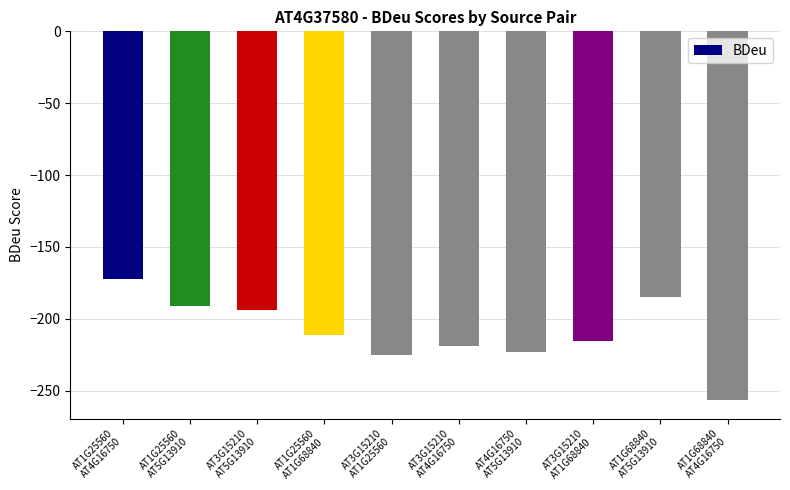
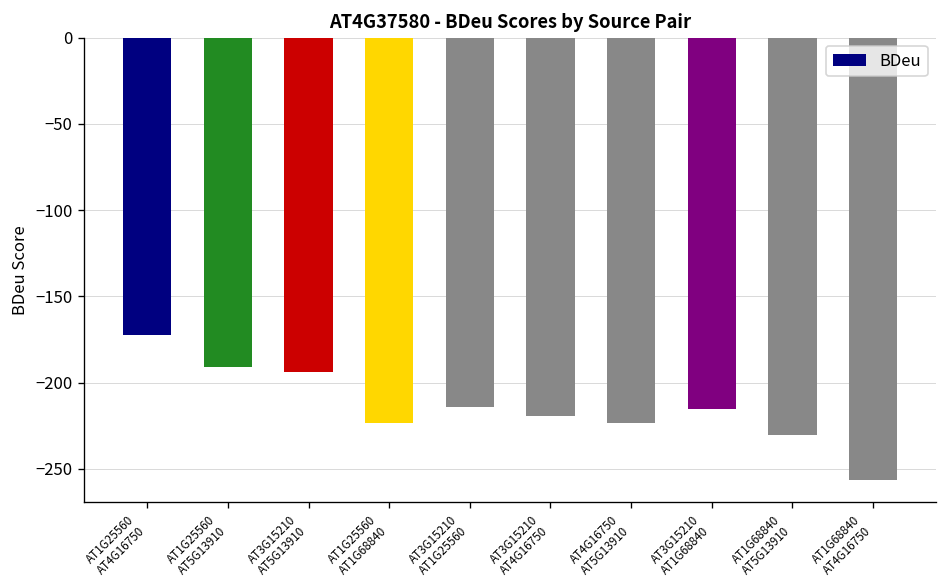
  {
    "AT1G25560 AT4G16750": -172,
    "AT1G25560 AT5G13910": -191,
    "AT3G15210 AT5G13910": -194,
-   "AT1G25560 AT1G68840": -211,
-   "AT3G15210 AT1G25560": -225,
+   "AT1G25560 AT1G68840": -224,
+   "AT3G15210 AT1G25560": -214,
    "AT3G15210 AT4G16750": -219,
    "AT4G16750 AT5G13910": -223,
    "AT3G15210 AT1G68840": -215,
-   "AT1G68840 AT5G13910": -185,
+   "AT1G68840 AT5G13910": -231,
    "AT1G68840 AT4G16750": -257
  }
